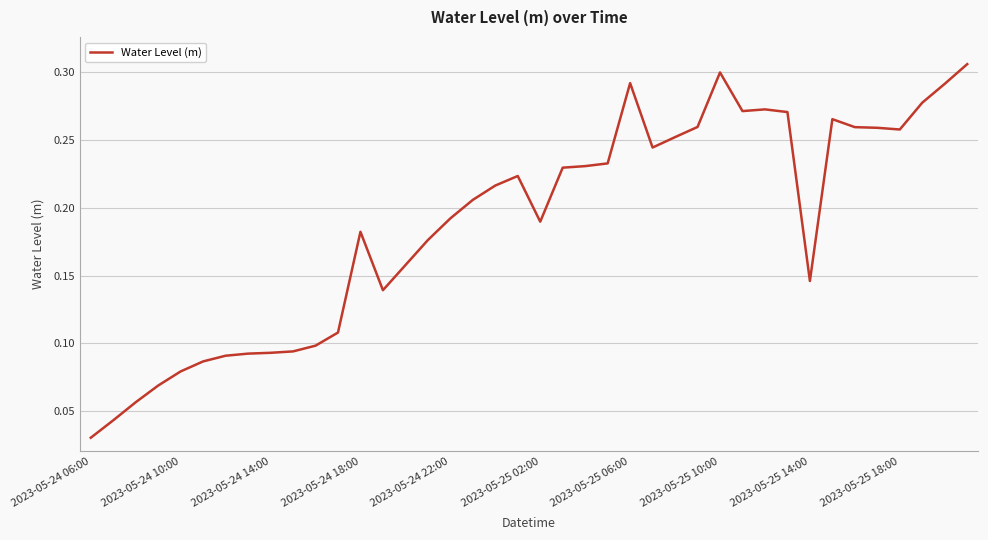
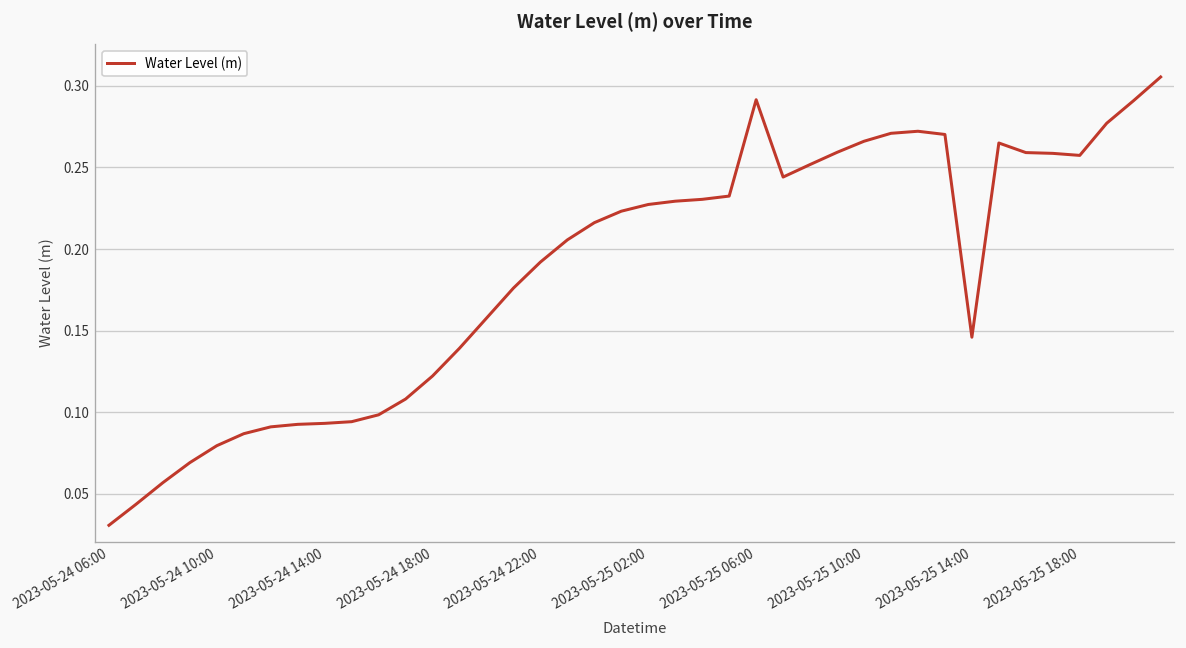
  {
    "2023-05-24 06:00": 0.031,
    "2023-05-24 10:00": 0.079,
    "2023-05-24 14:00": 0.093,
-   "2023-05-24 18:00": 0.182,
+   "2023-05-24 18:00": 0.122,
    "2023-05-24 22:00": 0.192,
-   "2023-05-25 02:00": 0.190,
+   "2023-05-25 02:00": 0.227,
    "2023-05-25 06:00": 0.292,
-   "2023-05-25 10:00": 0.299,
+   "2023-05-25 10:00": 0.266,
    "2023-05-25 14:00": 0.146,
    "2023-05-25 18:00": 0.257
  }
